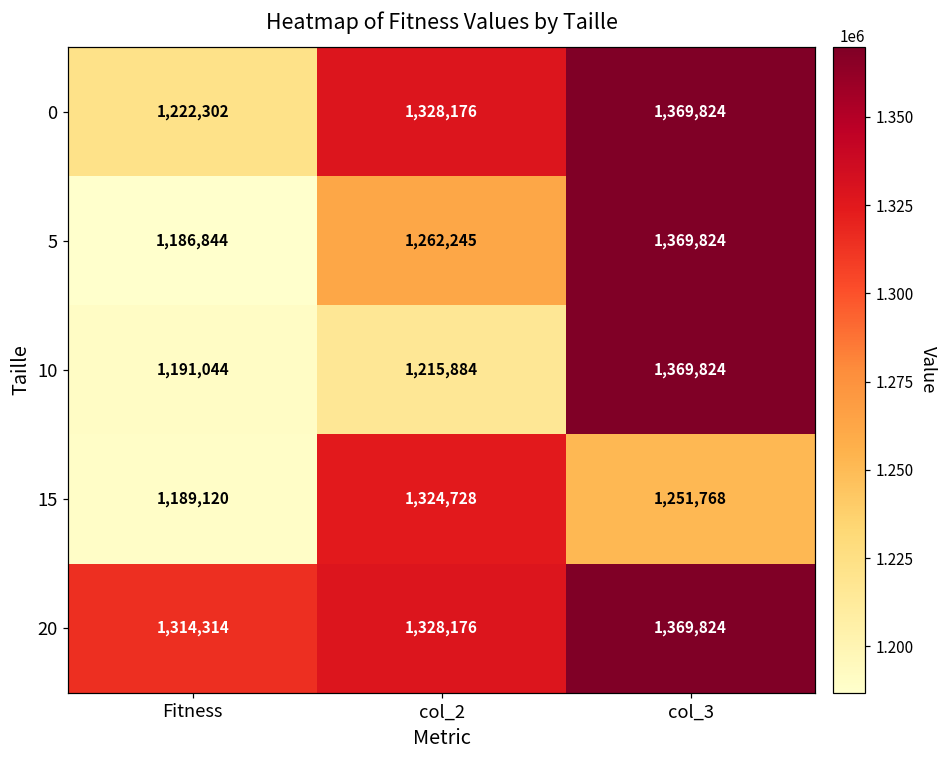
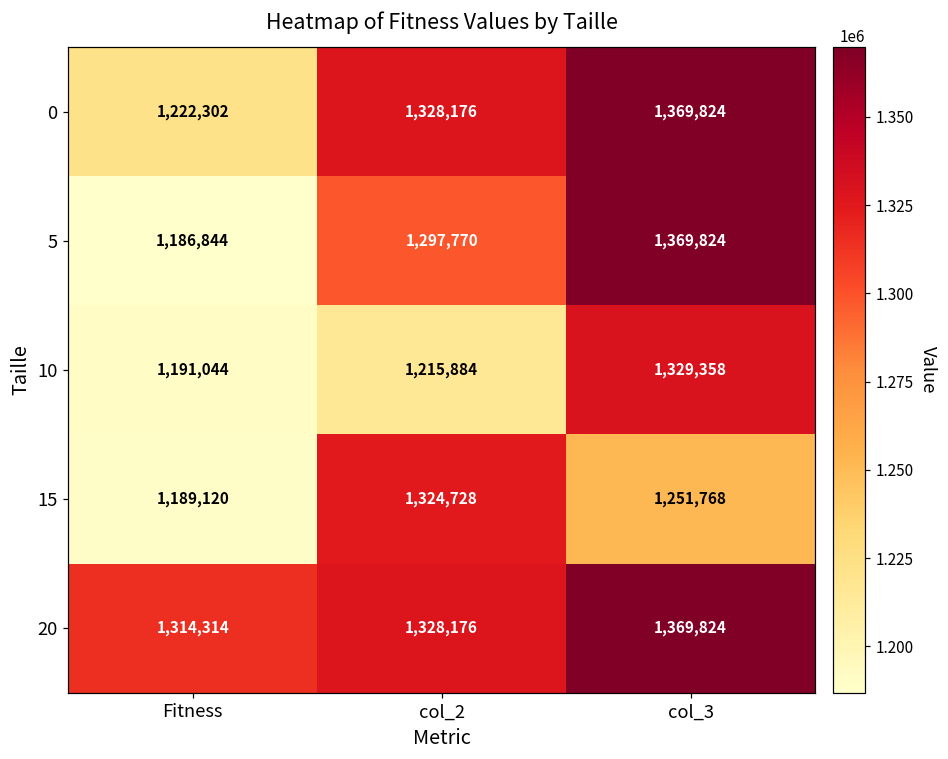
  {
    "0": {
      "Fitness": "1,222,302",
      "col_2": "1,328,176",
      "col_3": "1,369,824"
    },
    "5": {
      "Fitness": "1,186,844",
-     "col_2": "1,262,245",
+     "col_2": "1,297,770",
      "col_3": "1,369,824"
    },
    "10": {
      "Fitness": "1,191,044",
      "col_2": "1,215,884",
-     "col_3": "1,369,824"
+     "col_3": "1,329,358"
    },
    "15": {
      "Fitness": "1,189,120",
      "col_2": "1,324,728",
      "col_3": "1,251,768"
    },
    "20": {
      "Fitness": "1,314,314",
      "col_2": "1,328,176",
      "col_3": "1,369,824"
    }
  }
